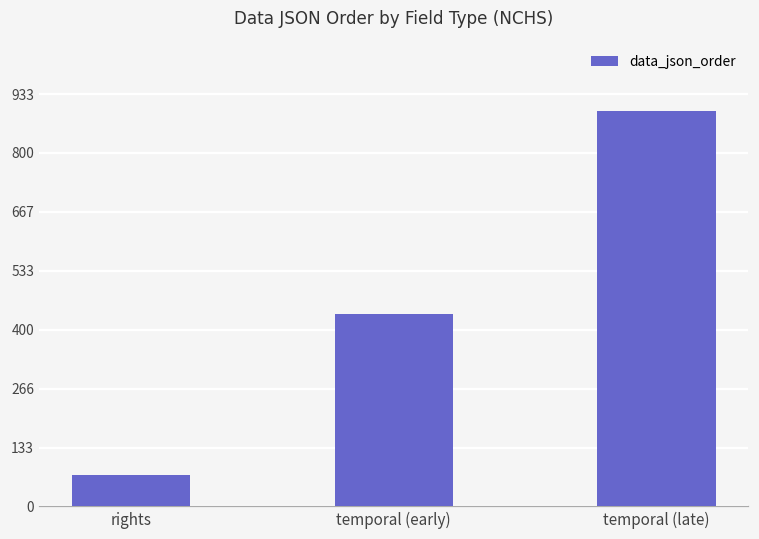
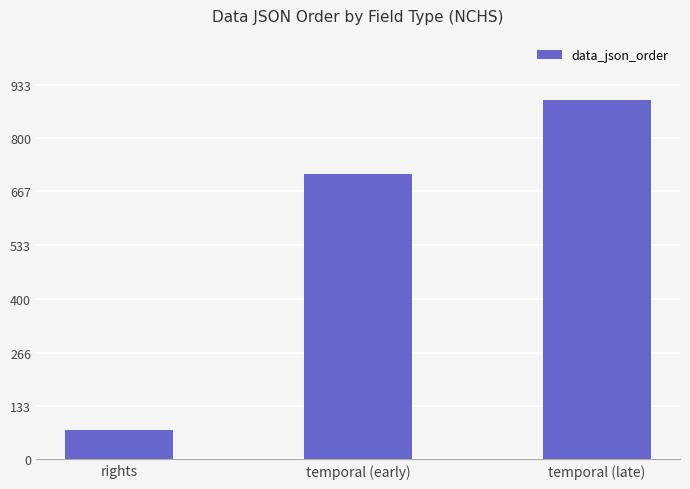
  {
    "rights": 70,
-   "temporal (early)": 440,
+   "temporal (early)": 710,
    "temporal (late)": 900
  }
